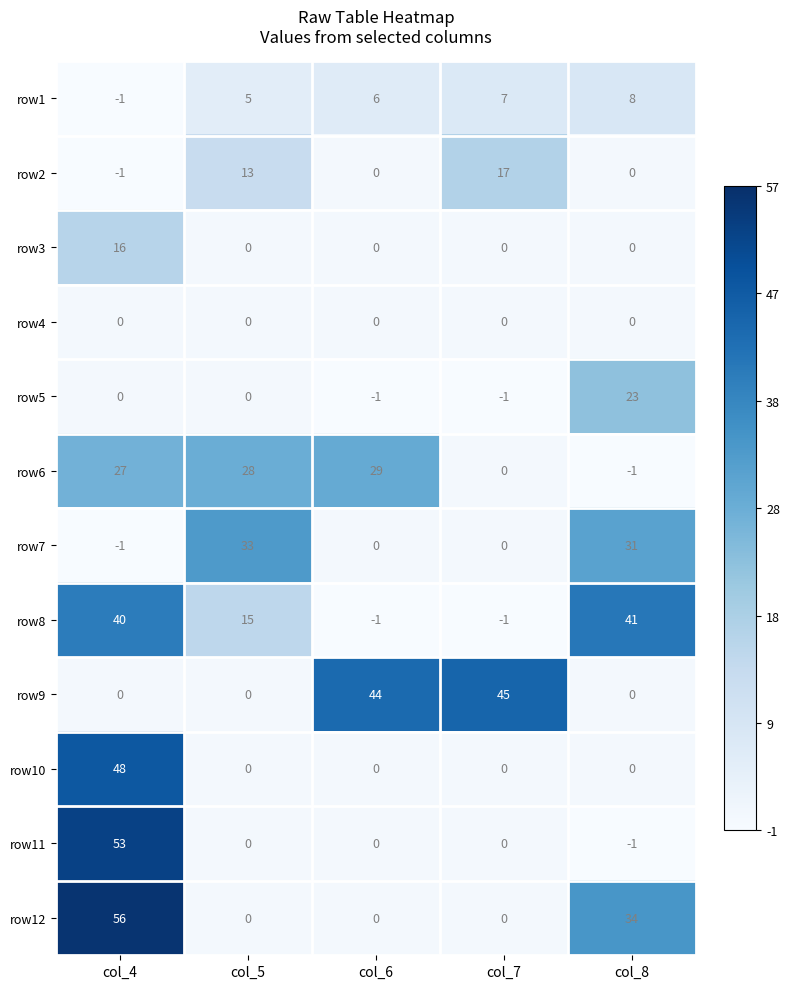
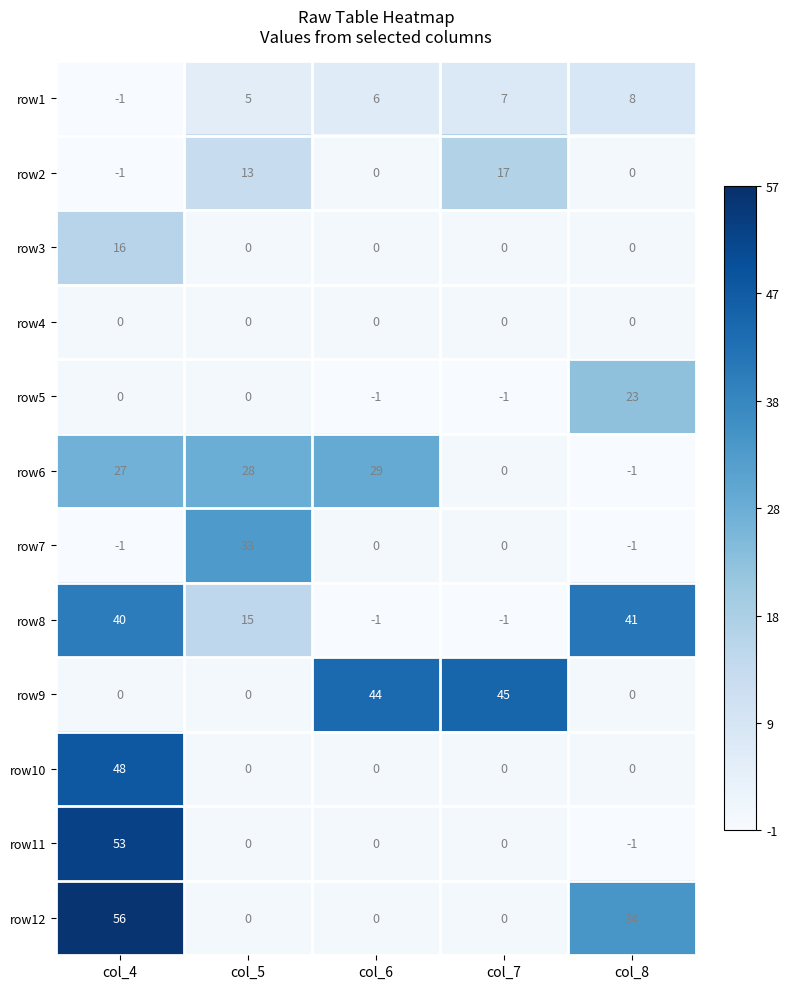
  {
    "row1": {
      "col_4": -1,
      "col_5": 5,
      "col_6": 6,
      "col_7": 7,
      "col_8": 8
    },
    "row2": {
      "col_4": -1,
      "col_5": 13,
      "col_6": 0,
      "col_7": 17,
      "col_8": 0
    },
    "row3": {
      "col_4": 16,
      "col_5": 0,
      "col_6": 0,
      "col_7": 0,
      "col_8": 0
    },
    "row4": {
      "col_4": 0,
      "col_5": 0,
      "col_6": 0,
      "col_7": 0,
      "col_8": 0
    },
    "row5": {
      "col_4": 0,
      "col_5": 0,
      "col_6": -1,
      "col_7": -1,
      "col_8": 23
    },
    "row6": {
      "col_4": 27,
      "col_5": 28,
      "col_6": 29,
      "col_7": 0,
      "col_8": -1
    },
    "row7": {
      "col_4": -1,
      "col_5": 33,
      "col_6": 0,
      "col_7": 0,
-     "col_8": 31
+     "col_8": -1
    },
    "row8": {
      "col_4": 40,
      "col_5": 15,
      "col_6": -1,
      "col_7": -1,
      "col_8": 41
    },
    "row9": {
      "col_4": 0,
      "col_5": 0,
      "col_6": 44,
      "col_7": 45,
      "col_8": 0
    },
    "row10": {
      "col_4": 48,
      "col_5": 0,
      "col_6": 0,
      "col_7": 0,
      "col_8": 0
    },
    "row11": {
      "col_4": 53,
      "col_5": 0,
      "col_6": 0,
      "col_7": 0,
      "col_8": -1
    },
    "row12": {
      "col_4": 56,
      "col_5": 0,
      "col_6": 0,
      "col_7": 0,
      "col_8": 34
    }
  }
